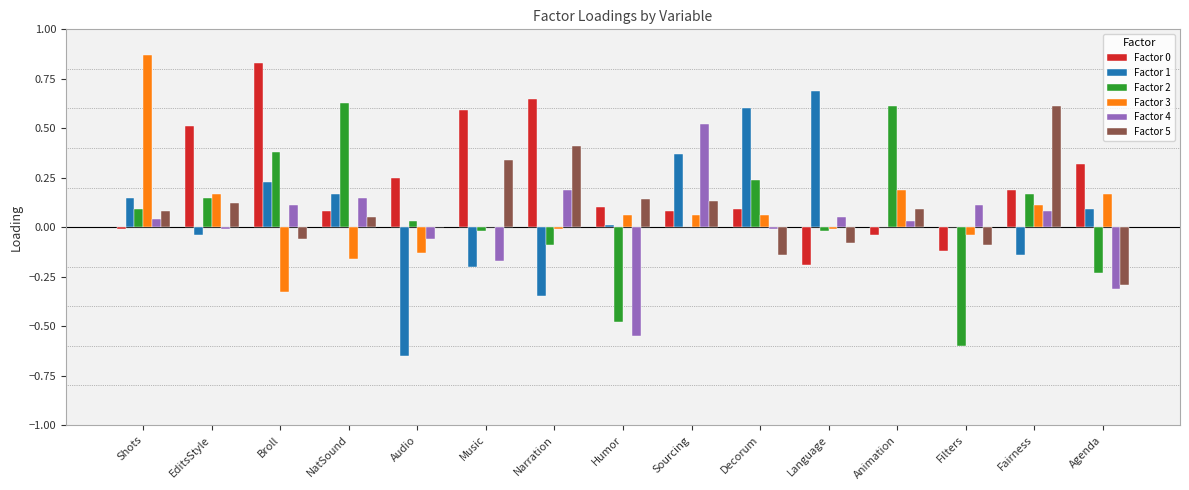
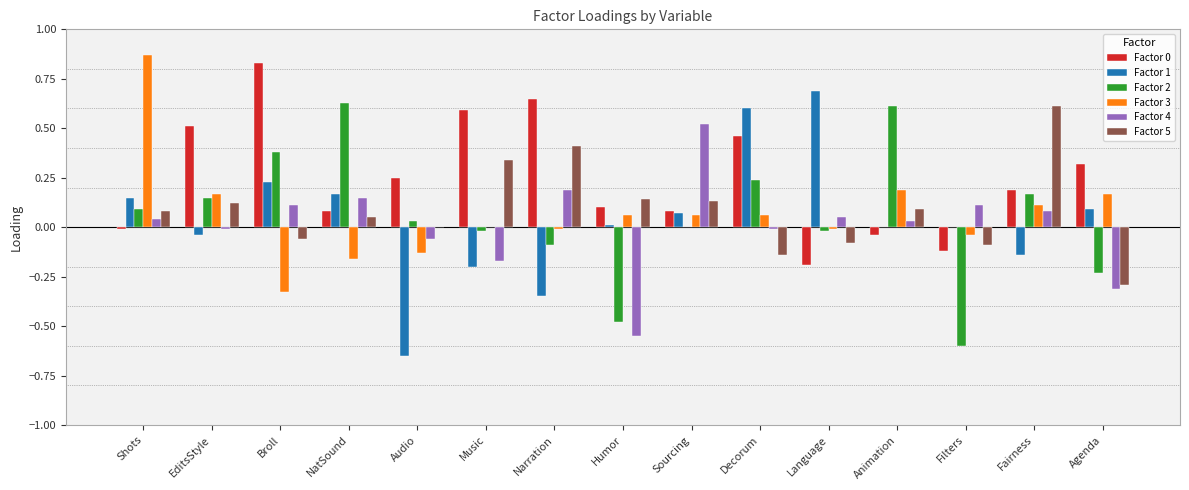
  {
    "Factor 0": {
      "EditsStyle": 0.51,
      "Broll": 0.83,
      "NatSound": 0.08,
      "Audio": 0.25,
      "Music": 0.59,
      "Narration": 0.65,
      "Humor": 0.10,
      "Sourcing": 0.08,
-     "Decorum": 0.09,
+     "Decorum": 0.46,
      "Language": -0.19,
      "Animation": -0.04,
      "Filters": -0.12,
      "Fairness": 0.19,
      "Agenda": 0.32
    },
    "Factor 1": {
      "Shots": 0.15,
      "EditsStyle": -0.04,
      "Broll": 0.23,
      "NatSound": 0.17,
      "Audio": -0.65,
      "Music": -0.20,
      "Narration": -0.35,
-     "Sourcing": 0.37,
+     "Sourcing": 0.07,
      "Decorum": 0.60,
      "Language": 0.69,
      "Animation": 0.00,
      "Filters": 0.00,
      "Fairness": -0.14,
      "Agenda": 0.09
    },
    "Factor 2": {
      "Shots": 0.09,
      "EditsStyle": 0.15,
      "Broll": 0.38,
      "NatSound": 0.63,
      "Audio": 0.03,
      "Music": -0.02,
      "Narration": -0.09,
      "Humor": -0.48,
      "Sourcing": 0.00,
      "Decorum": 0.24,
      "Language": -0.02,
      "Animation": 0.61,
      "Filters": -0.60,
      "Fairness": 0.17,
      "Agenda": -0.23
    },
    "Factor 3": {
      "Shots": 0.87,
      "EditsStyle": 0.17,
      "Broll": -0.33,
      "NatSound": -0.16,
      "Audio": -0.13,
      "Music": 0.00,
      "Humor": 0.06,
      "Sourcing": 0.06,
      "Decorum": 0.06,
      "Animation": 0.19,
      "Filters": -0.04,
      "Fairness": 0.11,
      "Agenda": 0.17
    },
    "Factor 4": {
      "Shots": 0.04,
      "Broll": 0.11,
      "NatSound": 0.15,
      "Audio": -0.06,
      "Music": -0.17,
      "Narration": 0.19,
      "Humor": -0.55,
      "Sourcing": 0.52,
      "Language": 0.05,
      "Animation": 0.03,
      "Filters": 0.11,
      "Fairness": 0.08,
      "Agenda": -0.31
    },
    "Factor 5": {
      "Shots": 0.08,
      "EditsStyle": 0.12,
      "Broll": -0.06,
      "NatSound": 0.05,
      "Audio": 0.00,
      "Music": 0.34,
      "Narration": 0.41,
      "Humor": 0.14,
      "Sourcing": 0.13,
      "Decorum": -0.14,
      "Language": -0.08,
      "Animation": 0.09,
      "Filters": -0.09,
      "Fairness": 0.61,
      "Agenda": -0.29
    }
  }
